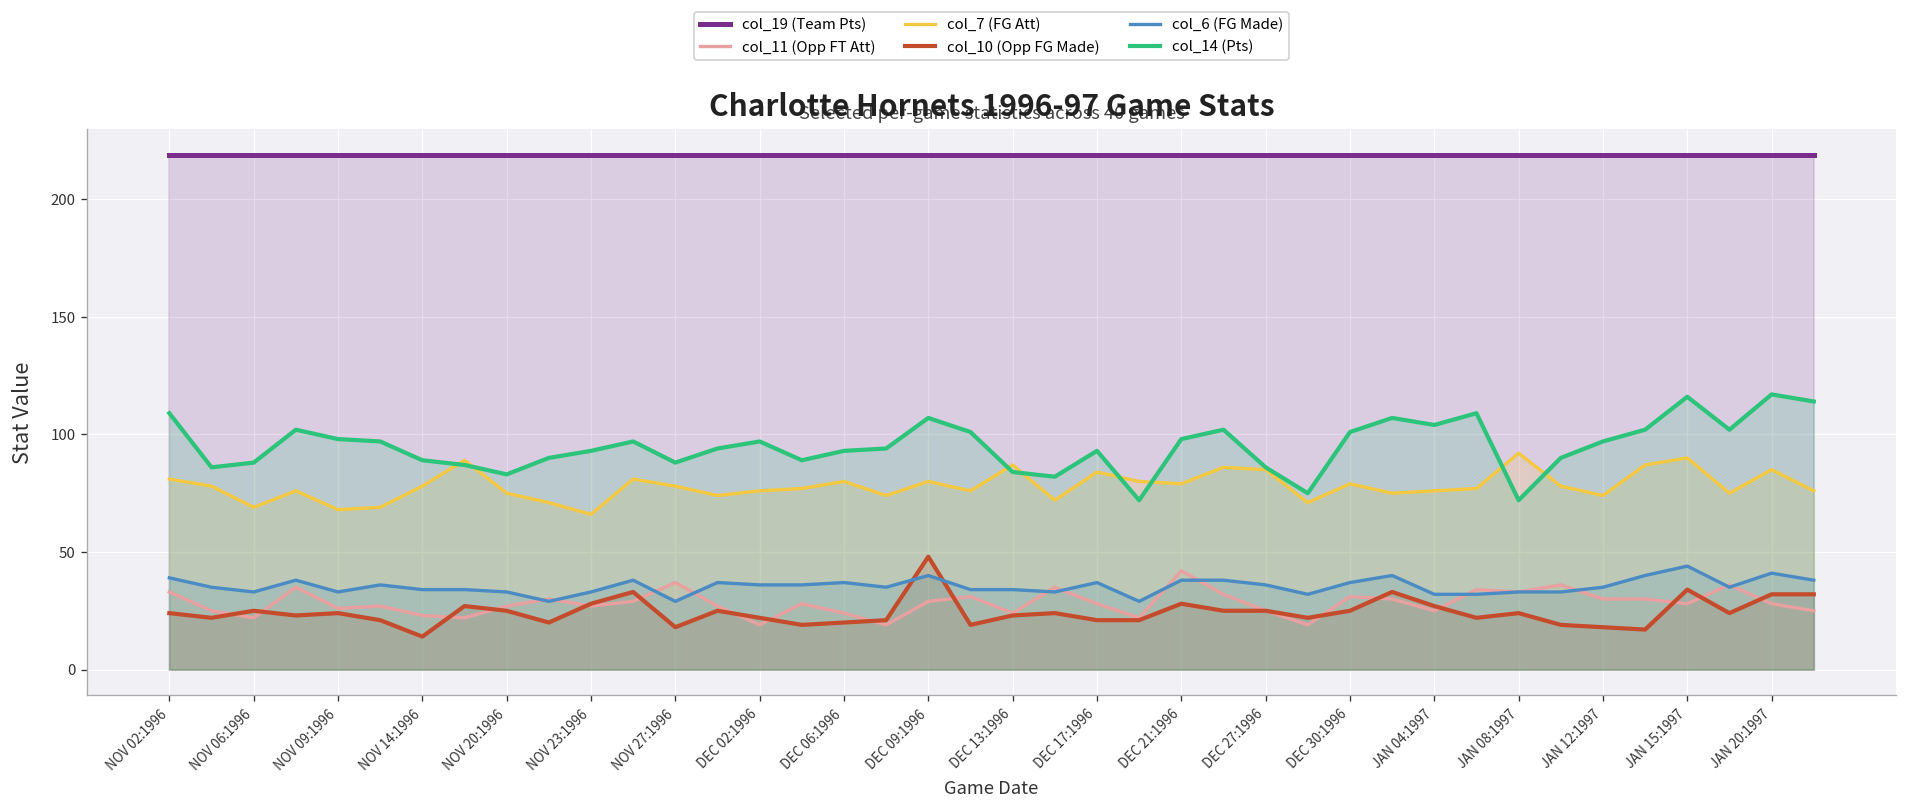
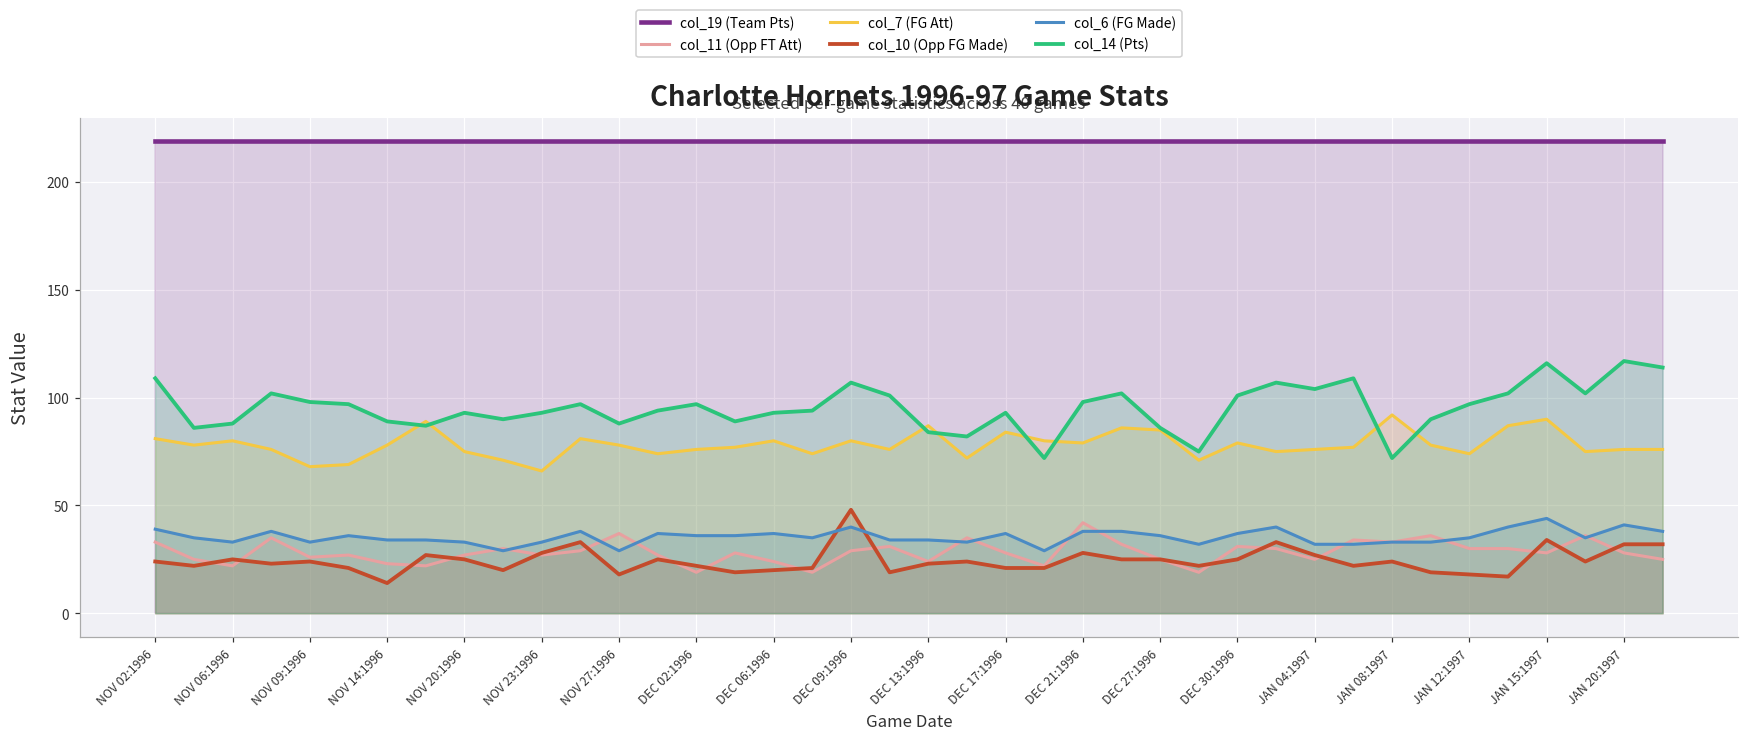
  {
    "col_19 (Team Pts)": {
      "NOV 02:1996": 219,
      "NOV 06:1996": 219,
      "NOV 09:1996": 219,
      "NOV 14:1996": 219,
      "NOV 20:1996": 219,
      "NOV 23:1996": 219,
      "NOV 27:1996": 219,
      "DEC 02:1996": 219,
      "DEC 06:1996": 219,
      "DEC 09:1996": 219,
      "DEC 13:1996": 219,
      "DEC 17:1996": 219,
      "DEC 21:1996": 219,
      "DEC 27:1996": 219,
      "DEC 30:1996": 219,
      "JAN 04:1997": 219,
      "JAN 08:1997": 219,
      "JAN 12:1997": 219,
      "JAN 15:1997": 219,
      "JAN 20:1997": 219
    },
    "col_11 (Opp FT Att)": {
      "NOV 02:1996": 33,
      "NOV 06:1996": 22,
      "NOV 09:1996": 26,
      "NOV 14:1996": 23,
      "NOV 20:1996": 27,
      "NOV 27:1996": 37,
      "DEC 02:1996": 19,
      "DEC 06:1996": 24,
      "DEC 09:1996": 29,
      "DEC 17:1996": 28,
      "DEC 21:1996": 42,
      "DEC 30:1996": 31,
      "JAN 04:1997": 25,
      "JAN 12:1997": 30,
      "JAN 15:1997": 28,
      "JAN 20:1997": 28
    },
    "col_7 (FG Att)": {
      "NOV 02:1996": 81,
-     "NOV 06:1996": 69,
+     "NOV 06:1996": 80,
      "NOV 09:1996": 68,
      "NOV 14:1996": 78,
      "NOV 20:1996": 75,
      "NOV 23:1996": 66,
      "NOV 27:1996": 78,
      "DEC 02:1996": 76,
      "DEC 06:1996": 80,
      "DEC 09:1996": 80,
      "DEC 13:1996": 87,
      "DEC 17:1996": 84,
      "DEC 21:1996": 79,
      "DEC 30:1996": 79,
      "JAN 04:1997": 76,
      "JAN 08:1997": 92,
      "JAN 12:1997": 74,
      "JAN 15:1997": 90,
-     "JAN 20:1997": 85
+     "JAN 20:1997": 76
    },
    "col_10 (Opp FG Made)": {
      "NOV 02:1996": 24,
      "NOV 06:1996": 25,
      "NOV 09:1996": 24,
      "NOV 14:1996": 14,
      "NOV 20:1996": 25,
      "NOV 27:1996": 18,
      "DEC 02:1996": 22,
      "DEC 06:1996": 20,
      "DEC 09:1996": 48,
      "DEC 17:1996": 21,
      "DEC 21:1996": 28,
      "DEC 30:1996": 25,
      "JAN 04:1997": 27,
      "JAN 08:1997": 24,
      "JAN 12:1997": 18,
      "JAN 15:1997": 34,
      "JAN 20:1997": 32
    },
    "col_6 (FG Made)": {
      "NOV 02:1996": 39,
      "NOV 06:1996": 33,
      "NOV 09:1996": 33,
      "NOV 14:1996": 34,
      "NOV 20:1996": 33,
      "NOV 23:1996": 33,
      "NOV 27:1996": 29,
      "DEC 02:1996": 36,
      "DEC 06:1996": 37,
      "DEC 09:1996": 40,
      "DEC 13:1996": 34,
      "DEC 17:1996": 37,
      "DEC 21:1996": 38,
      "DEC 27:1996": 36,
      "DEC 30:1996": 37,
      "JAN 04:1997": 32,
      "JAN 12:1997": 35,
      "JAN 15:1997": 44,
      "JAN 20:1997": 41
    },
    "col_14 (Pts)": {
      "NOV 02:1996": 109,
      "NOV 06:1996": 88,
      "NOV 09:1996": 98,
      "NOV 14:1996": 89,
-     "NOV 20:1996": 83,
+     "NOV 20:1996": 93,
      "NOV 23:1996": 93,
      "NOV 27:1996": 88,
      "DEC 02:1996": 97,
      "DEC 06:1996": 93,
      "DEC 09:1996": 107,
      "DEC 13:1996": 84,
      "DEC 17:1996": 93,
      "DEC 21:1996": 98,
      "DEC 30:1996": 101,
      "JAN 04:1997": 104,
      "JAN 08:1997": 72,
      "JAN 12:1997": 97,
      "JAN 15:1997": 116,
      "JAN 20:1997": 117
    }
  }
